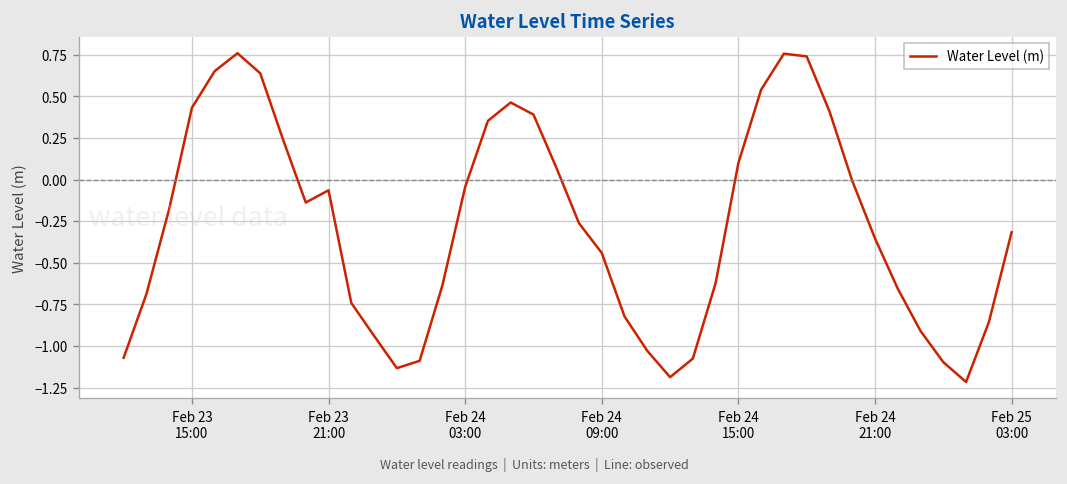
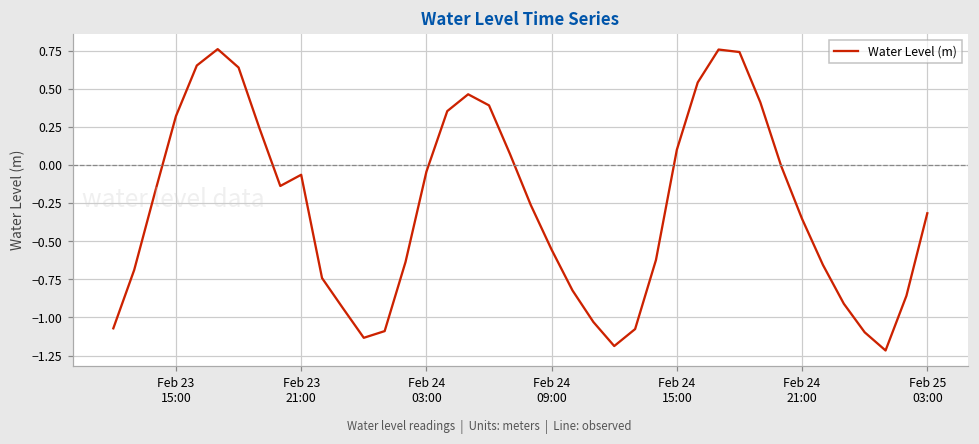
  {
-   "Feb 23 15:00": 0.43,
+   "Feb 23 15:00": 0.32,
    "Feb 23 21:00": -0.06,
    "Feb 24 03:00": -0.04,
-   "Feb 24 09:00": -0.44,
+   "Feb 24 09:00": -0.56,
    "Feb 24 15:00": 0.10,
    "Feb 24 21:00": -0.35,
    "Feb 25 03:00": -0.32
  }
